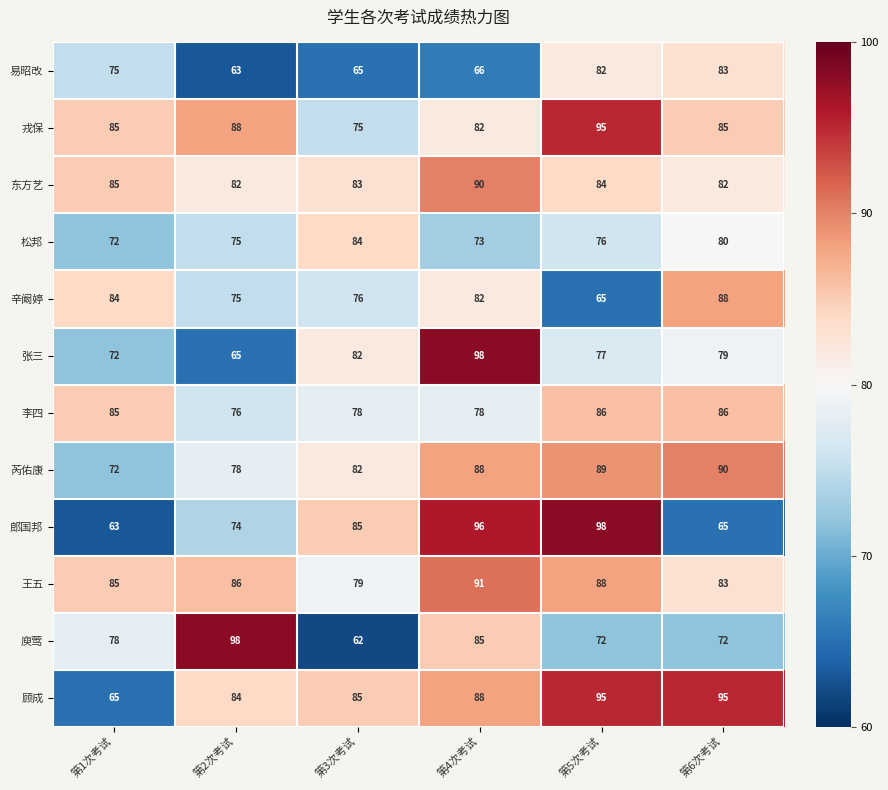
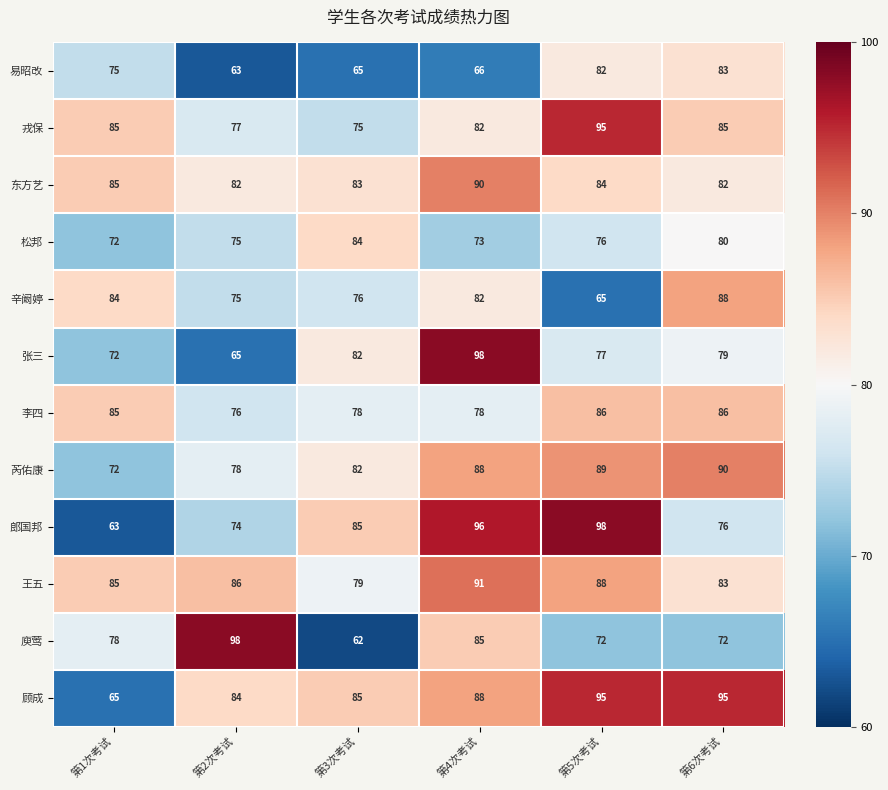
  {
    "易昭改": {
      "第1次考试": 75,
      "第2次考试": 63,
      "第3次考试": 65,
      "第4次考试": 66,
      "第5次考试": 82,
      "第6次考试": 83
    },
    "戎保": {
      "第1次考试": 85,
-     "第2次考试": 88,
+     "第2次考试": 77,
      "第3次考试": 75,
      "第4次考试": 82,
      "第5次考试": 95,
      "第6次考试": 85
    },
    "东方艺": {
      "第1次考试": 85,
      "第2次考试": 82,
      "第3次考试": 83,
      "第4次考试": 90,
      "第5次考试": 84,
      "第6次考试": 82
    },
    "松邦": {
      "第1次考试": 72,
      "第2次考试": 75,
      "第3次考试": 84,
      "第4次考试": 73,
      "第5次考试": 76,
      "第6次考试": 80
    },
    "辛阚婷": {
      "第1次考试": 84,
      "第2次考试": 75,
      "第3次考试": 76,
      "第4次考试": 82,
      "第5次考试": 65,
      "第6次考试": 88
    },
    "张三": {
      "第1次考试": 72,
      "第2次考试": 65,
      "第3次考试": 82,
      "第4次考试": 98,
      "第5次考试": 77,
      "第6次考试": 79
    },
    "李四": {
      "第1次考试": 85,
      "第2次考试": 76,
      "第3次考试": 78,
      "第4次考试": 78,
      "第5次考试": 86,
      "第6次考试": 86
    },
    "芮佑康": {
      "第1次考试": 72,
      "第2次考试": 78,
      "第3次考试": 82,
      "第4次考试": 88,
      "第5次考试": 89,
      "第6次考试": 90
    },
    "郎国邦": {
      "第1次考试": 63,
      "第2次考试": 74,
      "第3次考试": 85,
      "第4次考试": 96,
      "第5次考试": 98,
-     "第6次考试": 65
+     "第6次考试": 76
    },
    "王五": {
      "第1次考试": 85,
      "第2次考试": 86,
      "第3次考试": 79,
      "第4次考试": 91,
      "第5次考试": 88,
      "第6次考试": 83
    },
    "庾莺": {
      "第1次考试": 78,
      "第2次考试": 98,
      "第3次考试": 62,
      "第4次考试": 85,
      "第5次考试": 72,
      "第6次考试": 72
    },
    "顾成": {
      "第1次考试": 65,
      "第2次考试": 84,
      "第3次考试": 85,
      "第4次考试": 88,
      "第5次考试": 95,
      "第6次考试": 95
    }
  }
